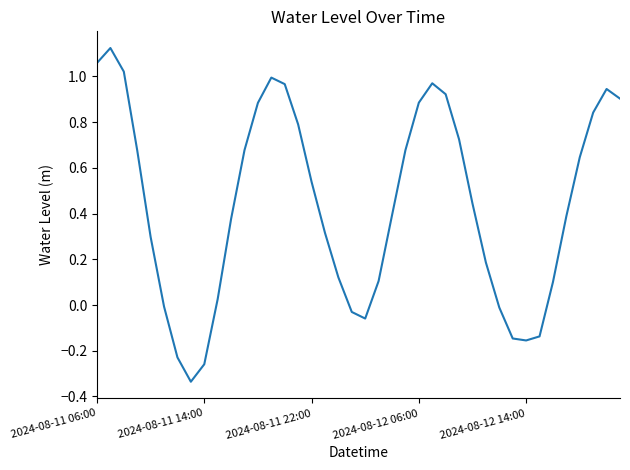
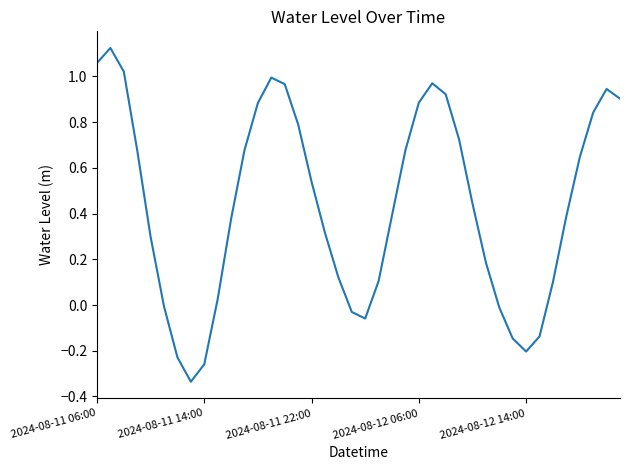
  {
    "2024-08-11 06:00": 1.06,
    "2024-08-11 14:00": -0.26,
    "2024-08-11 22:00": 0.54,
    "2024-08-12 06:00": 0.89,
-   "2024-08-12 14:00": -0.16
+   "2024-08-12 14:00": -0.20
  }
